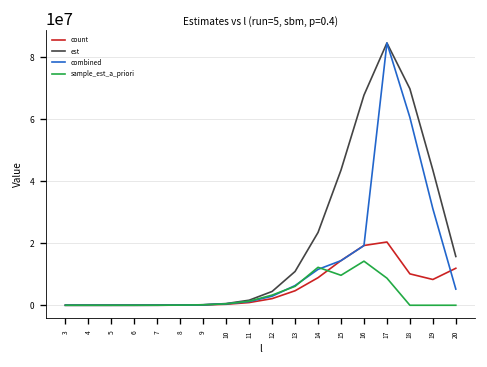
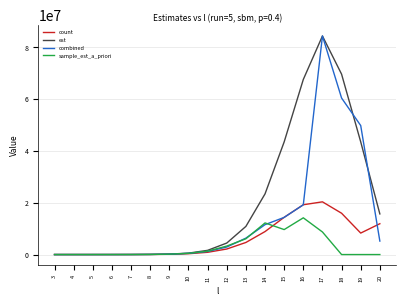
  {
    "count": {
      "13": 5000000,
      "14": 9000000,
      "17": 20000000,
-     "18": 10000000,
+     "18": 16000000,
      "19": 8000000,
      "20": 12000000
    },
    "est": {
      "12": 4000000,
      "13": 11000000,
      "14": 23000000,
      "15": 44000000,
      "16": 68000000,
      "18": 70000000,
      "19": 44000000,
      "20": 16000000
    },
    "combined": {
      "18": 60000000,
-     "19": 31000000,
+     "19": 50000000,
      "20": 5000000
    },
    "sample_est_a_priori": {
      "15": 10000000,
      "16": 14000000,
      "17": 9000000,
      "18": 0,
      "19": 0,
      "20": 0
    }
  }
